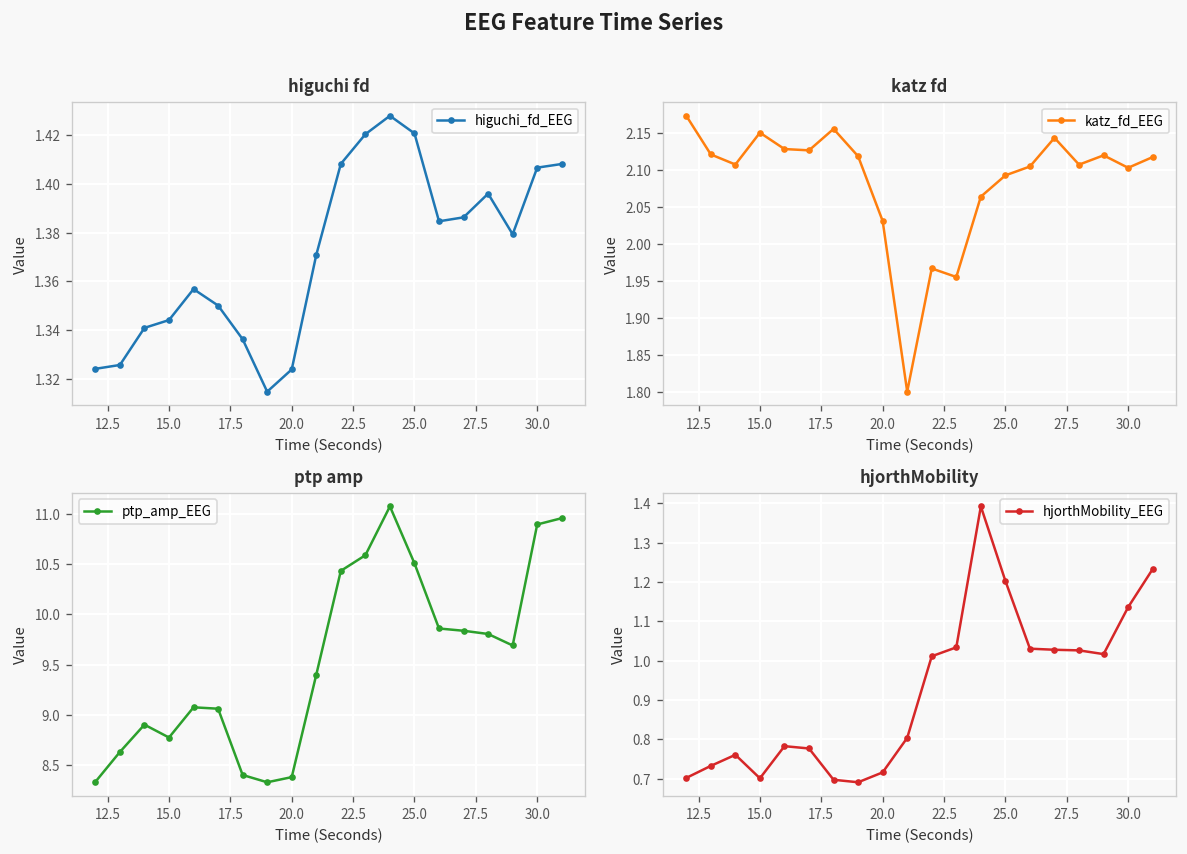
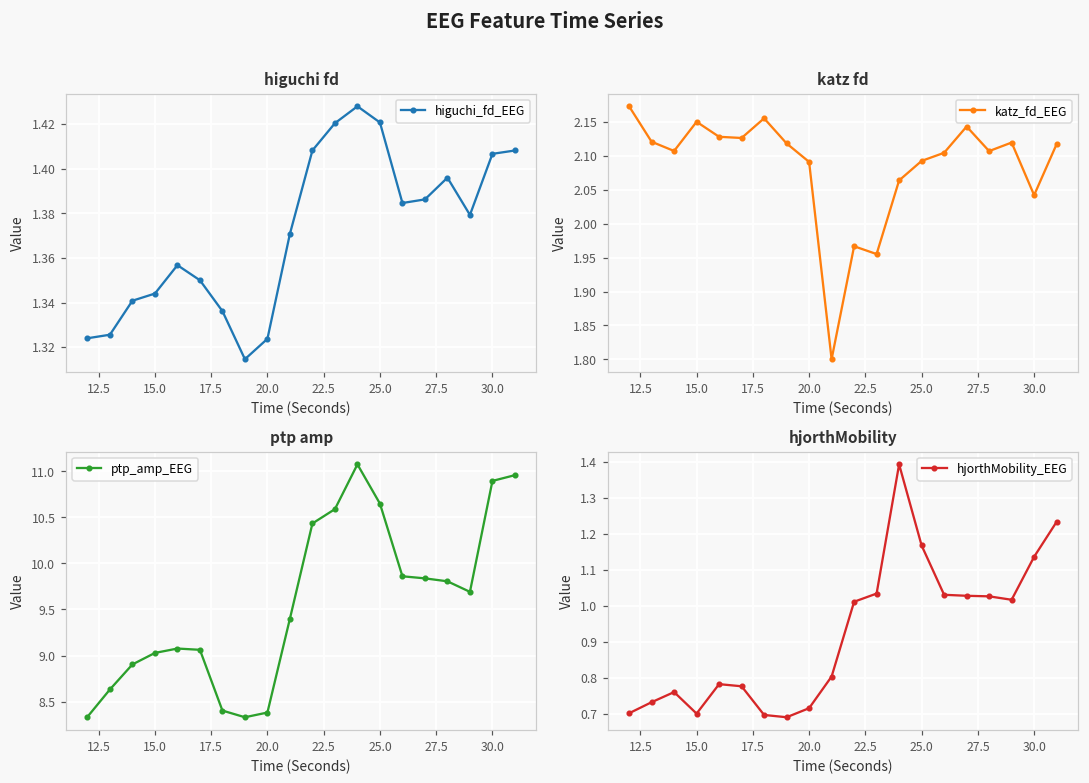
  {
    "higuchi fd": {
      "15.0": 1.344,
      "20.0": 1.324,
      "25.0": 1.421,
      "30.0": 1.407
    },
    "katz fd": {
      "15.0": 2.15,
-     "20.0": 2.03,
+     "20.0": 2.09,
      "25.0": 2.09,
-     "30.0": 2.10
+     "30.0": 2.04
    },
    "ptp amp": {
-     "15.0": 8.8,
+     "15.0": 9.0,
      "20.0": 8.4,
-     "25.0": 10.5,
+     "25.0": 10.6,
      "30.0": 10.9
    },
    "hjorthMobility": {
      "15.0": 0.70,
      "20.0": 0.72,
-     "25.0": 1.20,
+     "25.0": 1.17,
      "30.0": 1.14
    }
  }
